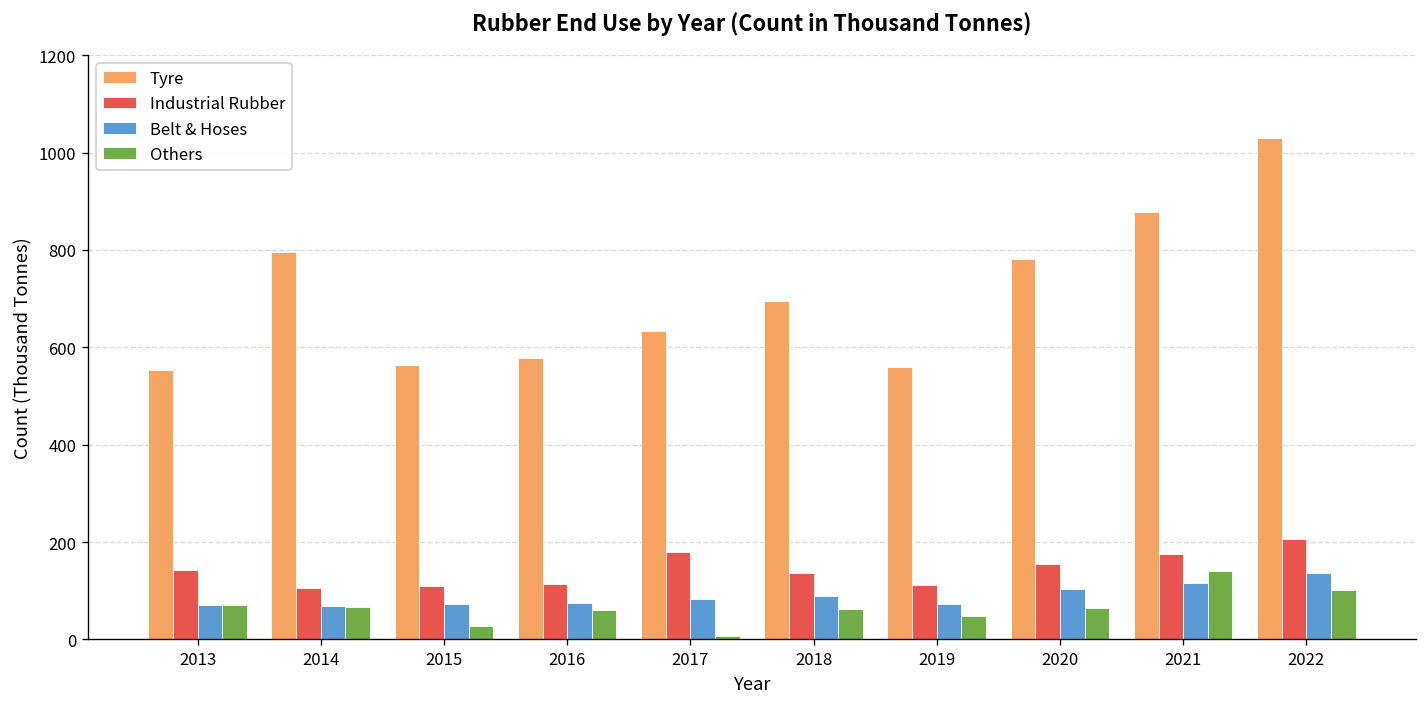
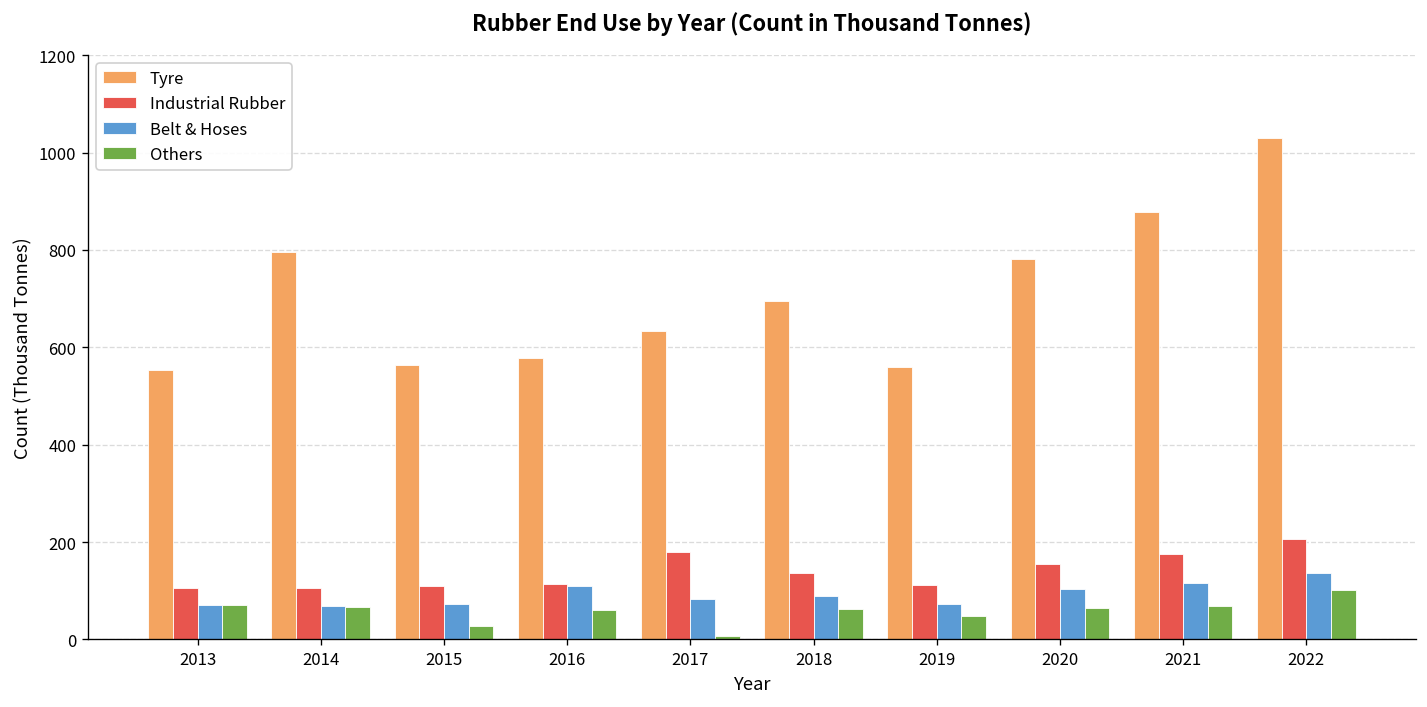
  {
    "Tyre": {
      "2013": 550,
      "2014": 800,
      "2015": 560,
      "2016": 580,
      "2017": 630,
      "2018": 690,
      "2019": 560,
      "2020": 780,
      "2021": 880,
      "2022": 1030
    },
    "Industrial Rubber": {
-     "2013": 140,
+     "2013": 110,
      "2014": 100,
      "2015": 110,
      "2016": 110,
      "2017": 180,
      "2018": 140,
      "2019": 110,
      "2020": 160,
      "2021": 180,
      "2022": 210
    },
    "Belt & Hoses": {
      "2013": 70,
      "2014": 70,
      "2015": 70,
-     "2016": 70,
+     "2016": 110,
      "2017": 80,
      "2018": 90,
      "2019": 70,
      "2020": 100,
      "2021": 120,
      "2022": 140
    },
    "Others": {
      "2013": 70,
      "2014": 70,
      "2015": 30,
      "2016": 60,
      "2017": 10,
      "2018": 60,
      "2019": 50,
      "2020": 70,
-     "2021": 140,
+     "2021": 70,
      "2022": 100
    }
  }
